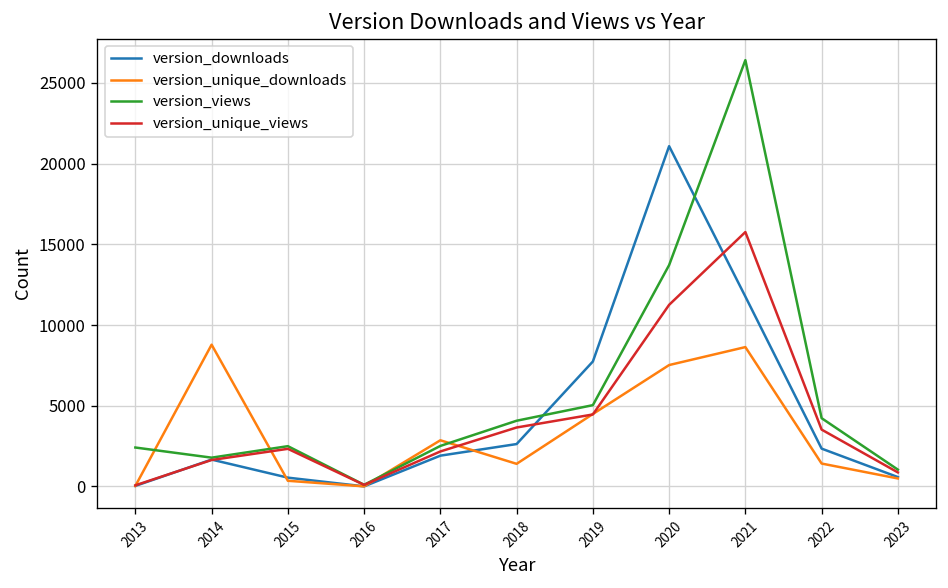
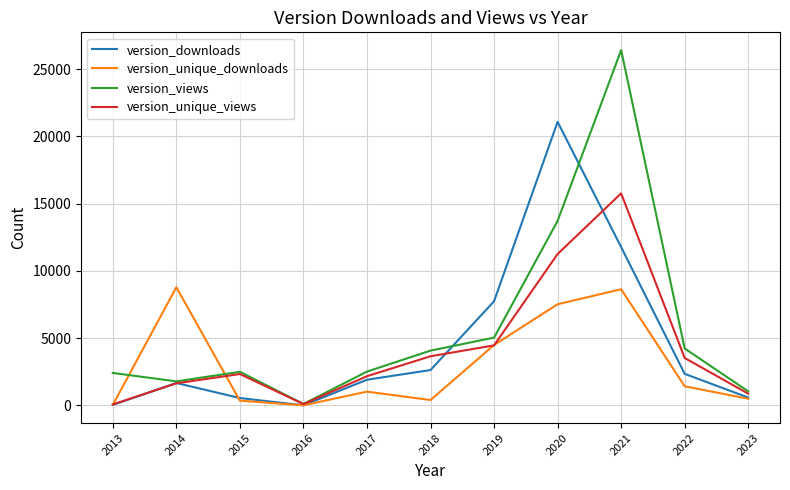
  {
    "version_downloads": {
      "2015": 500,
      "2017": 1900,
      "2018": 2600,
      "2019": 7700,
      "2020": 21100,
      "2021": 11800,
      "2022": 2300
    },
    "version_unique_downloads": {
      "2014": 8800,
      "2015": 300,
-     "2017": 2900,
-     "2018": 1400,
+     "2017": 1000,
+     "2018": 400,
      "2020": 7500,
      "2021": 8600,
      "2022": 1400
    },
    "version_views": {
      "2013": 2400,
      "2017": 2500,
      "2018": 4100,
      "2019": 5000,
      "2020": 13700,
      "2021": 26400,
      "2022": 4200
    },
    "version_unique_views": {
      "2017": 2200,
      "2018": 3600,
      "2020": 11300,
      "2021": 15800,
      "2022": 3500
    }
  }
